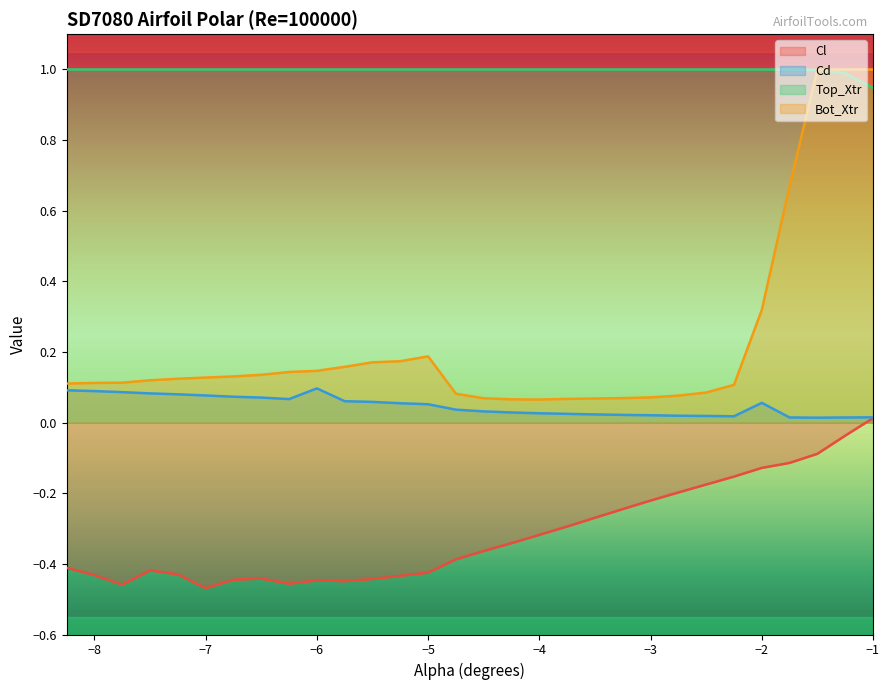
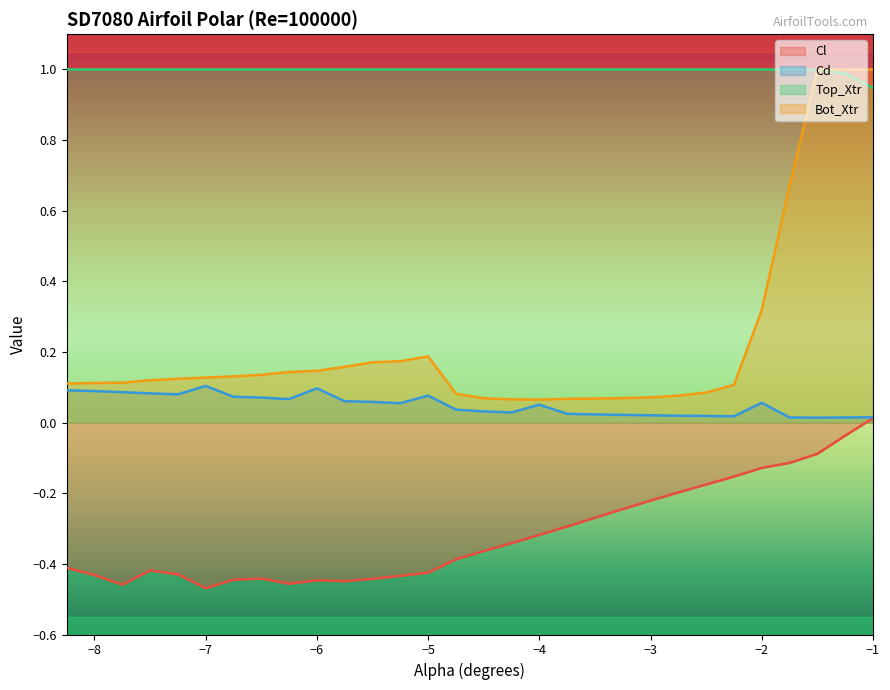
  {
    "Cd": {
      "−8": 0.09,
-     "−7": 0.08,
+     "−7": 0.10,
      "−6": 0.10,
-     "−5": 0.05,
-     "−4": 0.03,
+     "−5": 0.08,
+     "−4": 0.05,
      "−3": 0.02,
      "−2": 0.06
    },
    "Top_Xtr": {
      "−8": 1.00,
      "−7": 1.00,
      "−6": 1.00,
      "−5": 1.00,
      "−4": 1.00,
      "−3": 1.00,
      "−2": 1.00,
      "−1": 0.95
    }
  }
